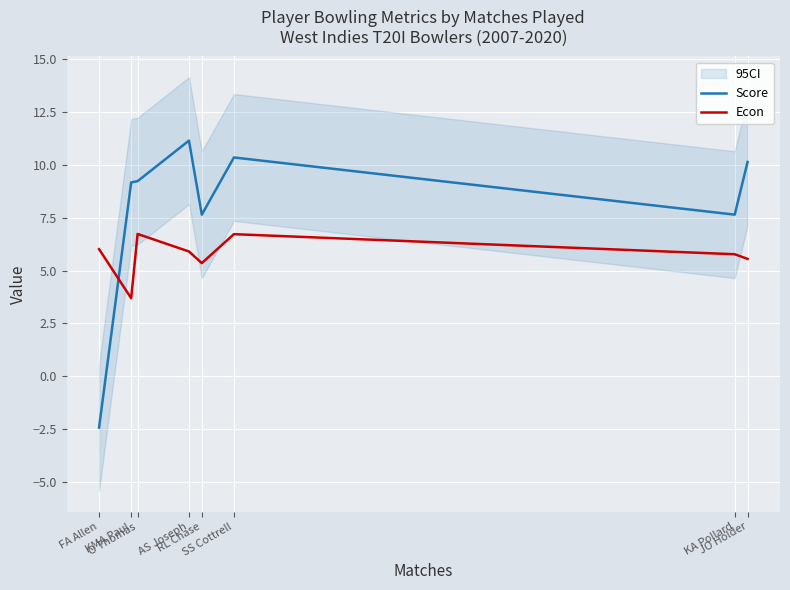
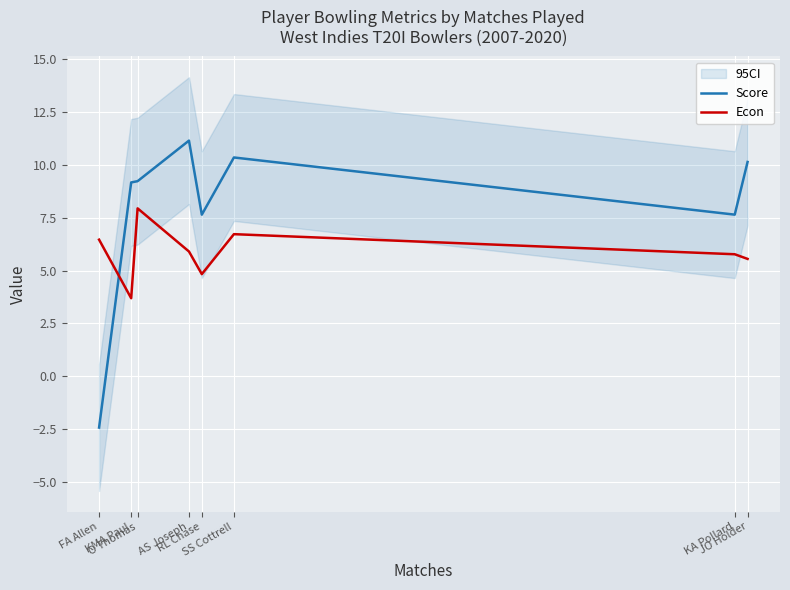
  {
    "Econ": {
-     "FA Allen": 6.0,
+     "FA Allen": 6.5,
      "KMA Paul": 3.7,
-     "O Thomas": 6.7,
+     "O Thomas": 7.9,
      "AS Joseph": 5.9,
-     "RL Chase": 5.4,
+     "RL Chase": 4.8,
      "SS Cottrell": 6.7,
      "KA Pollard": 5.8,
      "JO Holder": 5.6
    }
  }
